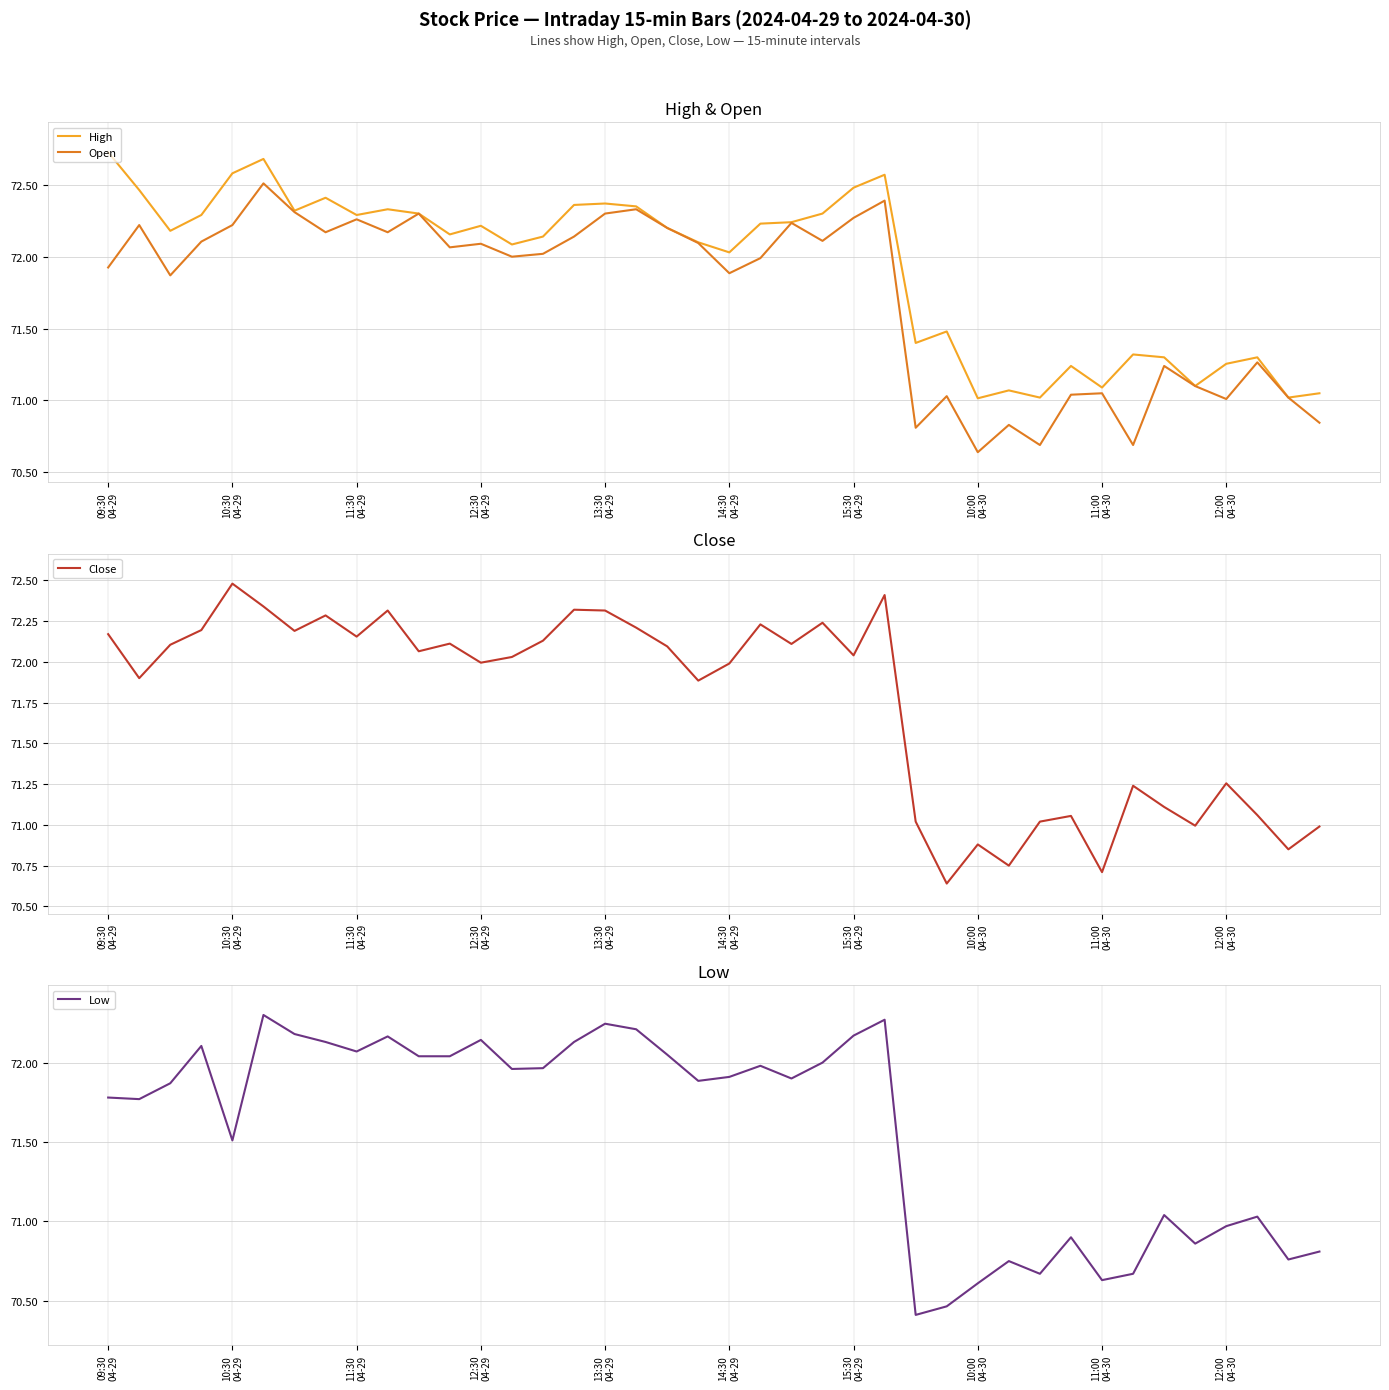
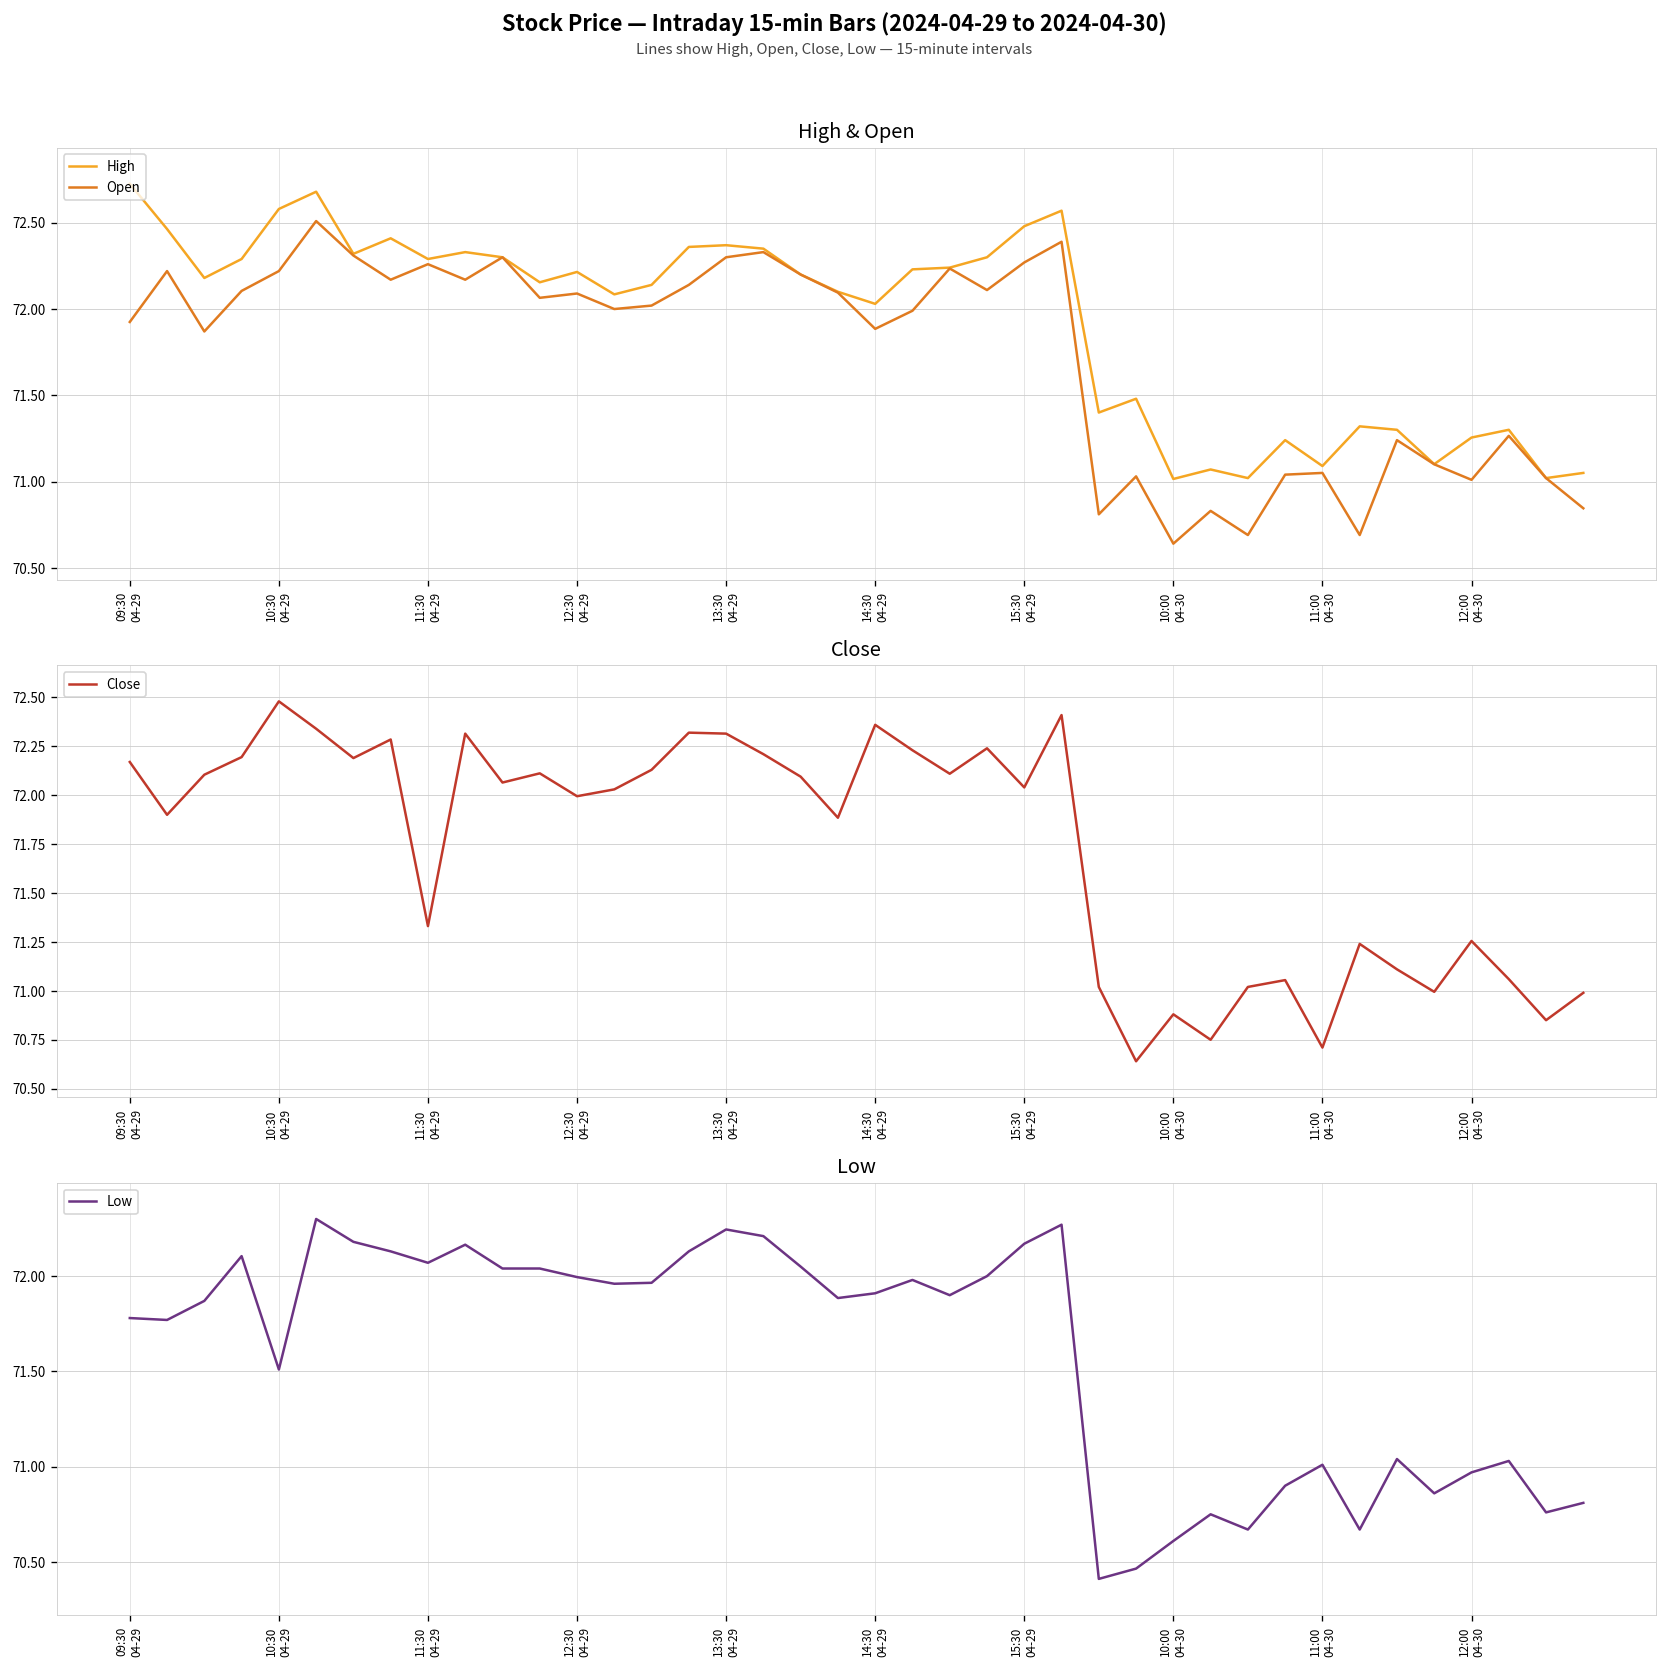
  {
    "Close": {
      "09:30 04-29": 72.17,
      "10:30 04-29": 72.48,
-     "11:30 04-29": 72.16,
+     "11:30 04-29": 71.33,
      "12:30 04-29": 72.00,
      "13:30 04-29": 72.32,
-     "14:30 04-29": 71.99,
+     "14:30 04-29": 72.36,
      "15:30 04-29": 72.04,
      "10:00 04-30": 70.88,
      "11:00 04-30": 70.71,
      "12:00 04-30": 71.26
    },
    "Low": {
      "09:30 04-29": 71.78,
      "10:30 04-29": 71.51,
      "11:30 04-29": 72.07,
-     "12:30 04-29": 72.14,
+     "12:30 04-29": 72.00,
      "13:30 04-29": 72.25,
      "14:30 04-29": 71.91,
      "15:30 04-29": 72.17,
      "10:00 04-30": 70.61,
-     "11:00 04-30": 70.63,
+     "11:00 04-30": 71.01,
      "12:00 04-30": 70.97
    }
  }
